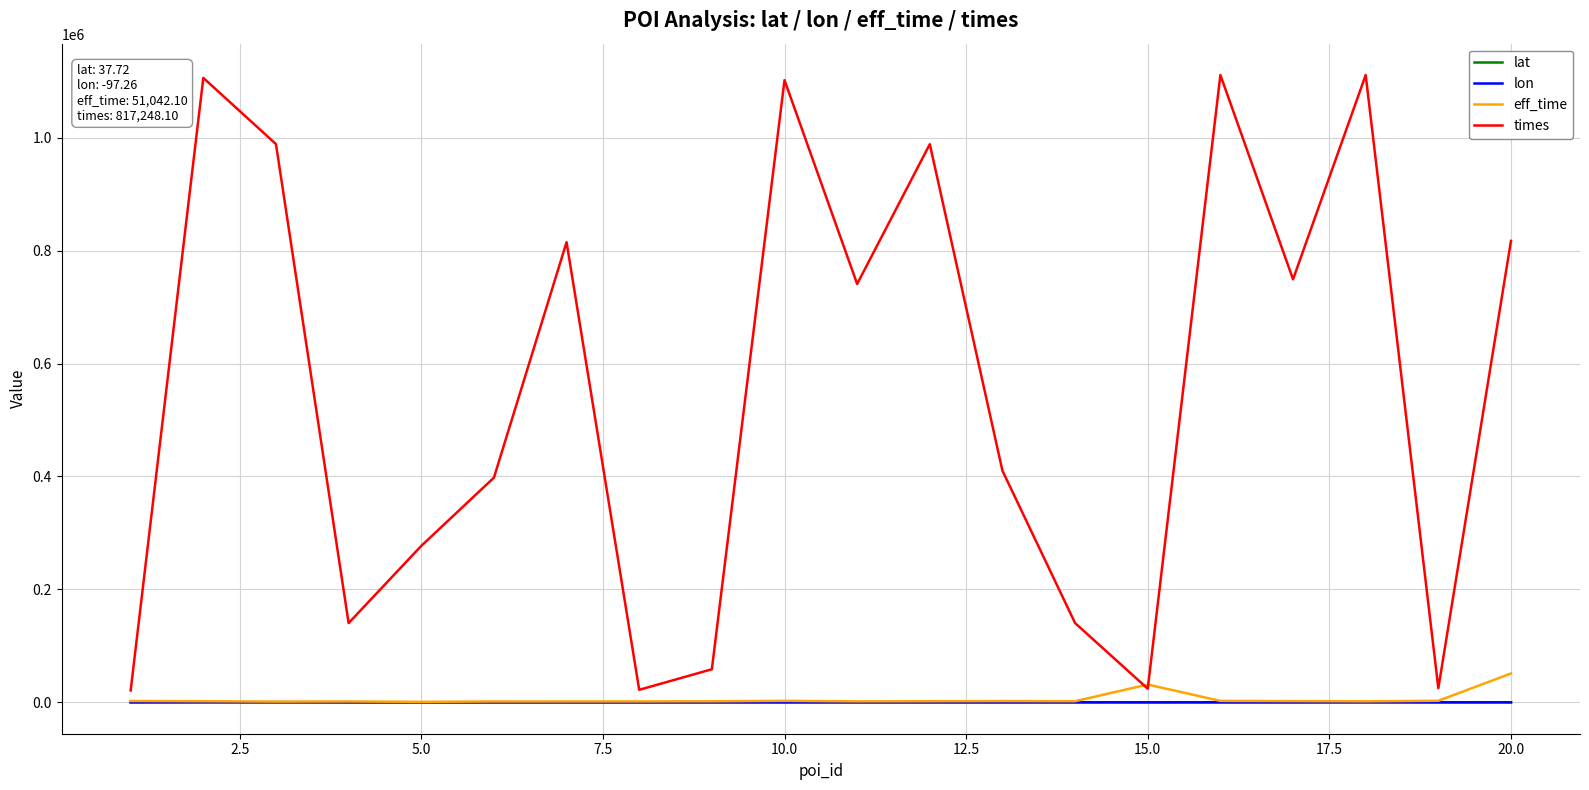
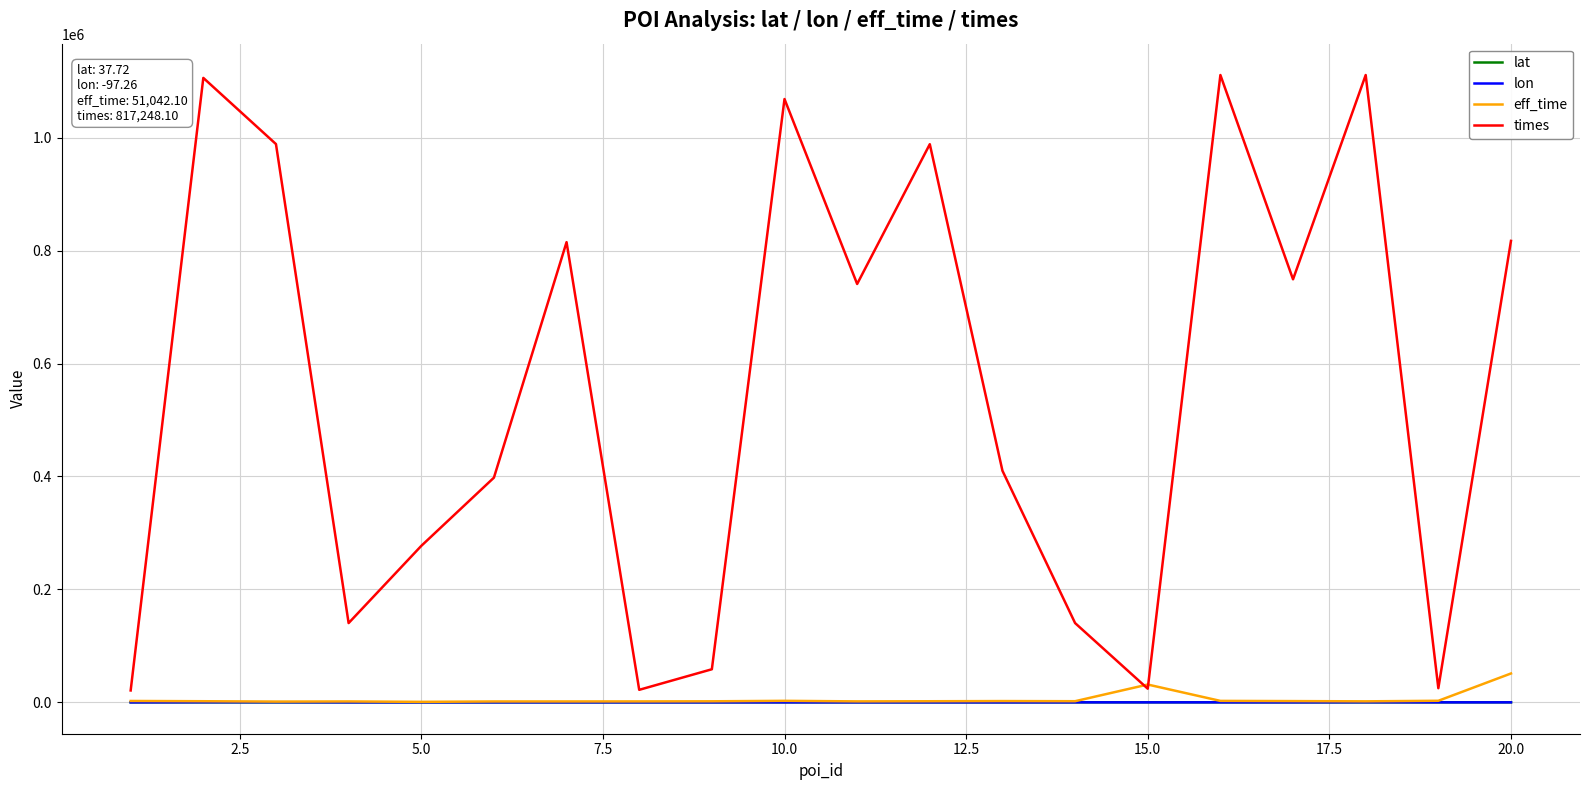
  {
    "lon": {
      "15.0": 0,
      "20.0": 0
    },
    "eff_time": {
      "15.0": 30000,
      "20.0": 50000
    },
    "times": {
      "5.0": 280000,
-     "10.0": 1100000,
+     "10.0": 1070000,
      "15.0": 20000,
      "20.0": 820000
    }
  }
